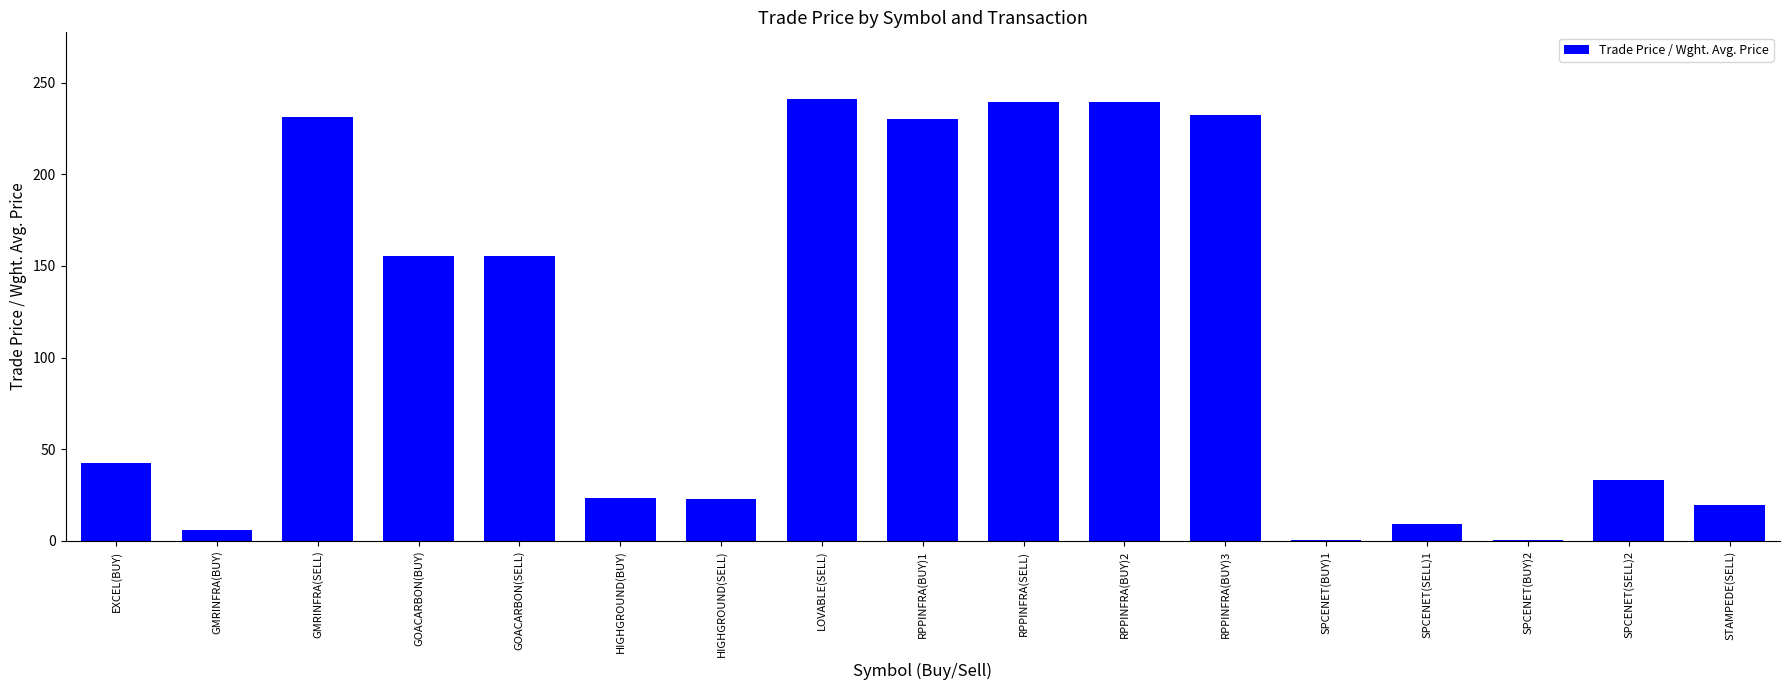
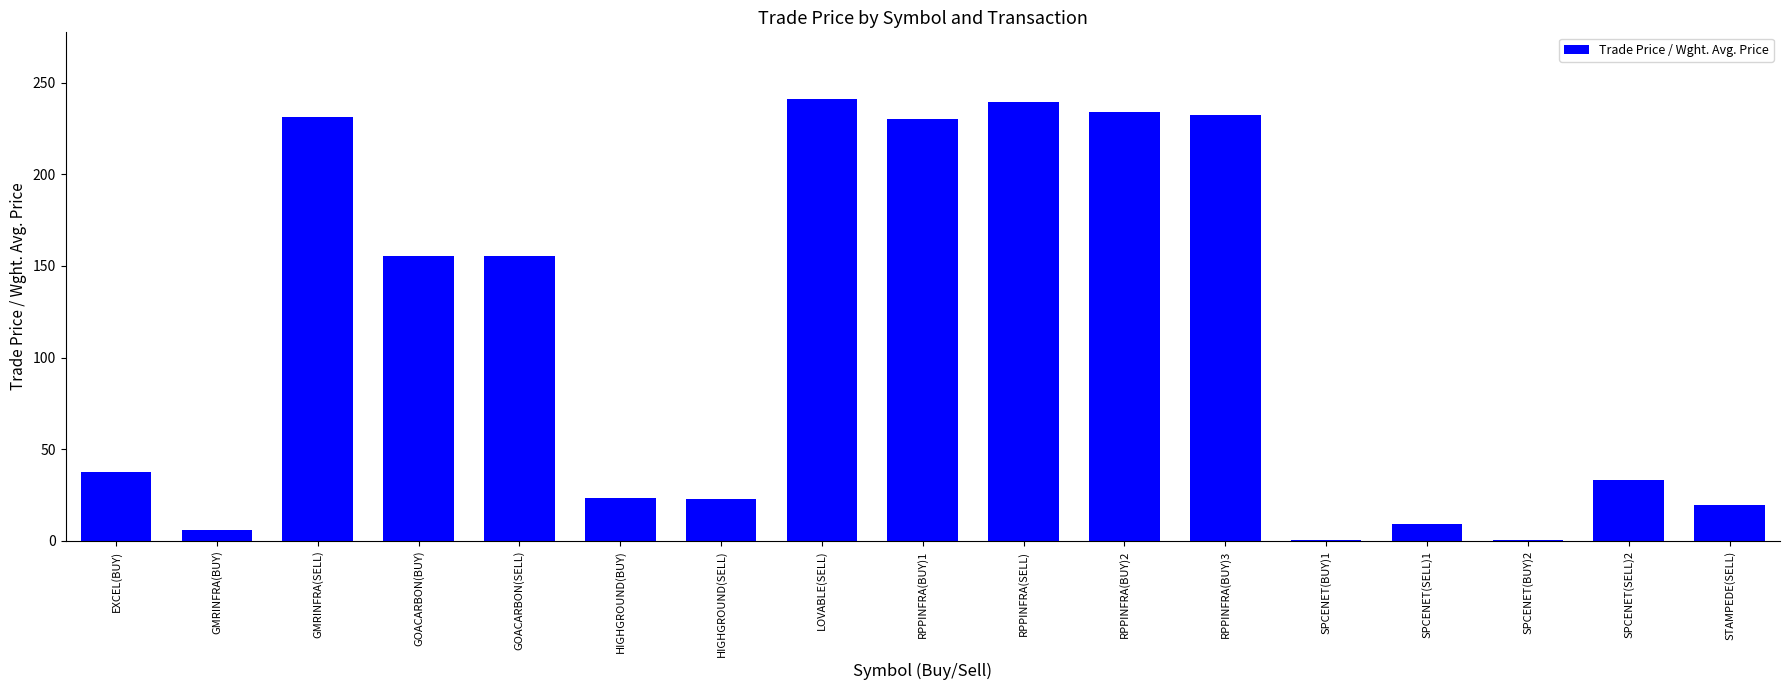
  {
-   "EXCEL(BUY)": 43,
+   "EXCEL(BUY)": 37,
    "GMRINFRA(BUY)": 6,
    "GMRINFRA(SELL)": 231,
    "GOACARBON(BUY)": 156,
    "GOACARBON(SELL)": 155,
    "HIGHGROUND(BUY)": 23,
    "HIGHGROUND(SELL)": 23,
    "LOVABLE(SELL)": 241,
    "RPPINFRA(BUY)1": 230,
    "RPPINFRA(SELL)": 240,
-   "RPPINFRA(BUY)2": 239,
+   "RPPINFRA(BUY)2": 234,
    "RPPINFRA(BUY)3": 232,
    "SPCENET(SELL)1": 9,
    "SPCENET(SELL)2": 33,
    "STAMPEDE(SELL)": 20
  }
